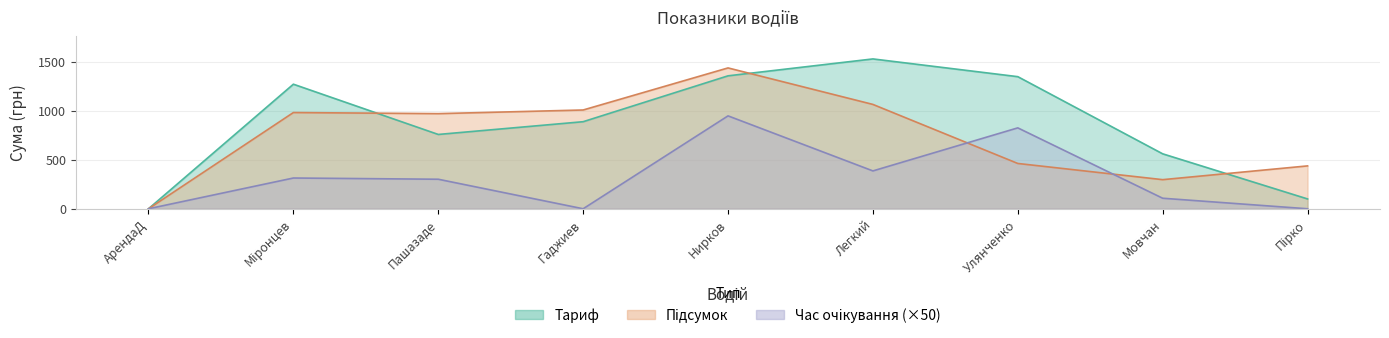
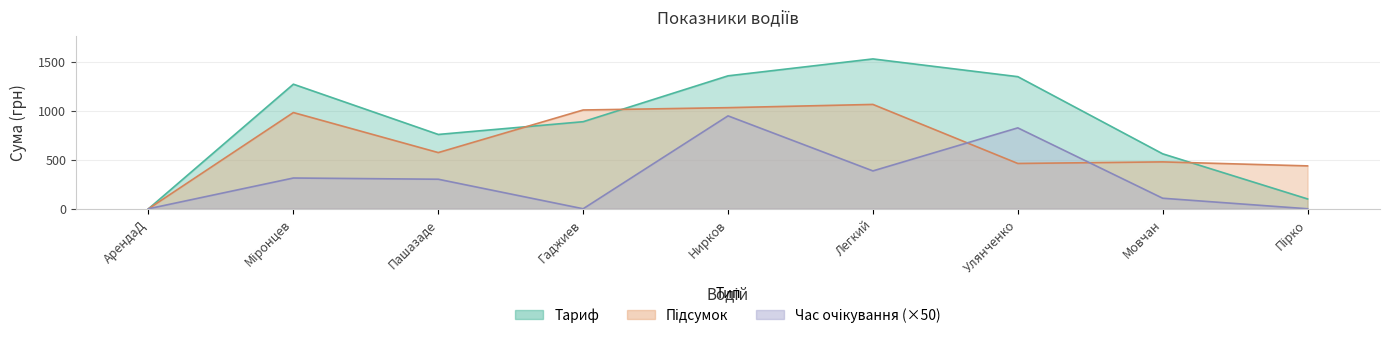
  {
    "Підсумок": {
      "Міронцев": 1000,
-     "Пашазаде": 1000,
+     "Пашазаде": 600,
      "Гаджиев": 1000,
-     "Нирков": 1400,
+     "Нирков": 1000,
      "Легкий": 1100,
      "Улянченко": 500,
-     "Мовчан": 300,
+     "Мовчан": 500,
      "Пірко": 400
    }
  }
